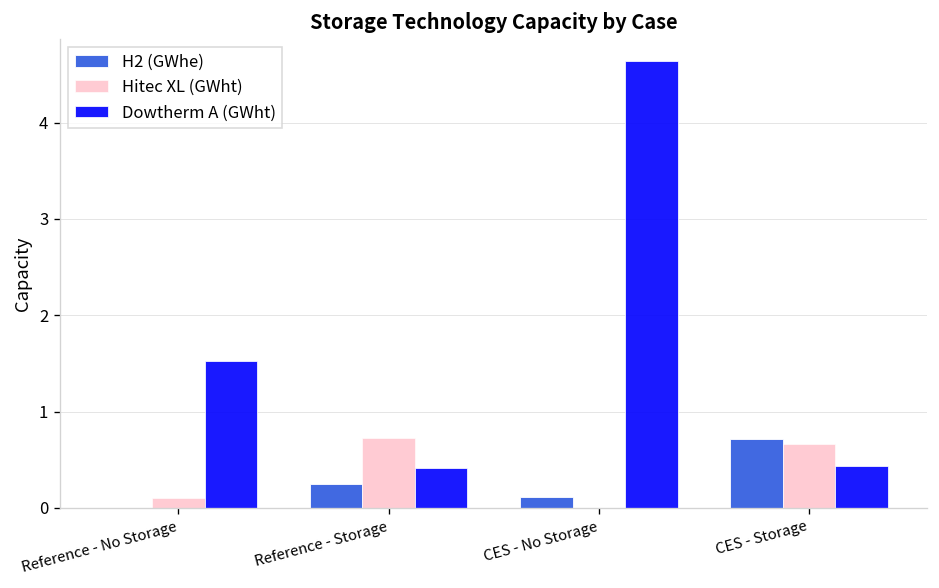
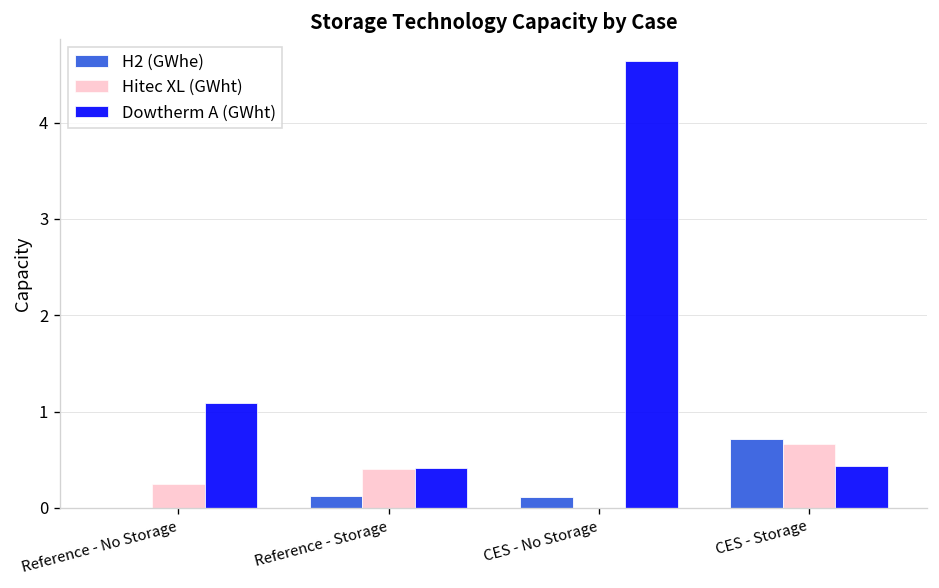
  {
    "H2 (GWhe)": {
      "Reference - No Storage": 0.0,
-     "Reference - Storage": 0.2,
+     "Reference - Storage": 0.1,
      "CES - No Storage": 0.1,
      "CES - Storage": 0.7
    },
    "Hitec XL (GWht)": {
-     "Reference - No Storage": 0.1,
-     "Reference - Storage": 0.7,
+     "Reference - No Storage": 0.3,
+     "Reference - Storage": 0.4,
      "CES - No Storage": 0.0,
      "CES - Storage": 0.7
    },
    "Dowtherm A (GWht)": {
-     "Reference - No Storage": 1.5,
+     "Reference - No Storage": 1.1,
      "Reference - Storage": 0.4,
      "CES - No Storage": 4.6,
      "CES - Storage": 0.4
    }
  }
